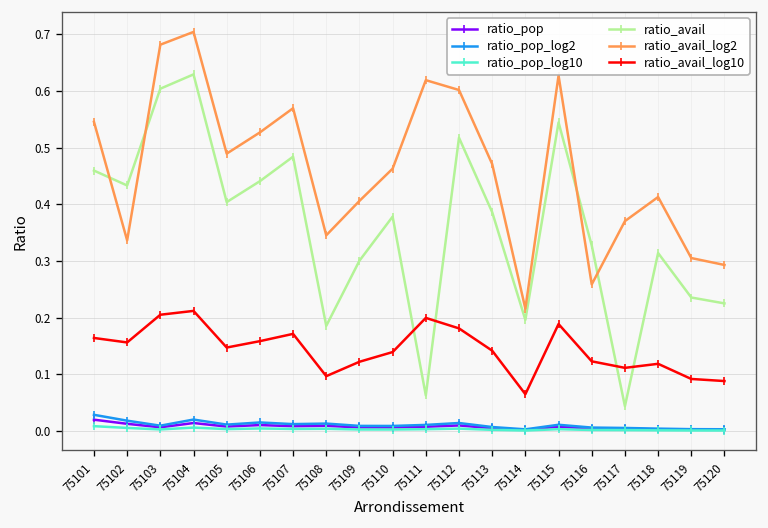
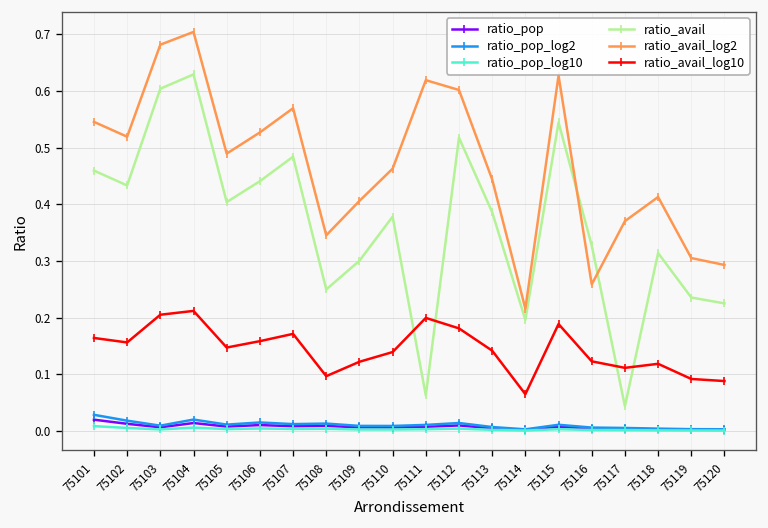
  {
    "ratio_pop": {
      "75101": 0.02,
      "75102": 0.01,
      "75104": 0.01
    },
    "ratio_pop_log2": {
      "75101": 0.03,
      "75102": 0.02,
      "75104": 0.02
    },
    "ratio_pop_log10": {
      "75101": 0.01,
      "75102": 0.01,
      "75104": 0.01,
      "75106": 0.00,
      "75112": 0.00
    },
    "ratio_avail": {
      "75101": 0.46,
      "75102": 0.43,
      "75103": 0.60,
      "75104": 0.63,
      "75105": 0.40,
      "75106": 0.44,
      "75107": 0.48,
-     "75108": 0.19,
+     "75108": 0.25,
      "75109": 0.30,
      "75110": 0.38,
      "75111": 0.06,
      "75112": 0.52,
      "75113": 0.39,
      "75114": 0.20,
      "75115": 0.54,
      "75116": 0.33,
      "75117": 0.04,
      "75118": 0.31,
      "75119": 0.24,
      "75120": 0.23
    },
    "ratio_avail_log2": {
      "75101": 0.55,
-     "75102": 0.34,
+     "75102": 0.52,
      "75103": 0.68,
      "75104": 0.70,
      "75105": 0.49,
      "75106": 0.53,
      "75107": 0.57,
      "75108": 0.35,
      "75109": 0.41,
      "75110": 0.46,
      "75111": 0.62,
      "75112": 0.60,
-     "75113": 0.47,
+     "75113": 0.44,
      "75114": 0.22,
      "75115": 0.63,
      "75116": 0.26,
      "75117": 0.37,
      "75118": 0.41,
      "75119": 0.31,
      "75120": 0.29
    },
    "ratio_avail_log10": {
      "75101": 0.16,
      "75102": 0.16,
      "75103": 0.21,
      "75104": 0.21,
      "75105": 0.15,
      "75106": 0.16,
      "75107": 0.17,
      "75108": 0.10,
      "75109": 0.12,
      "75110": 0.14,
      "75111": 0.20,
      "75112": 0.18,
      "75113": 0.14,
      "75114": 0.07,
      "75115": 0.19,
      "75116": 0.12,
      "75117": 0.11,
      "75118": 0.12,
      "75119": 0.09,
      "75120": 0.09
    }
  }
